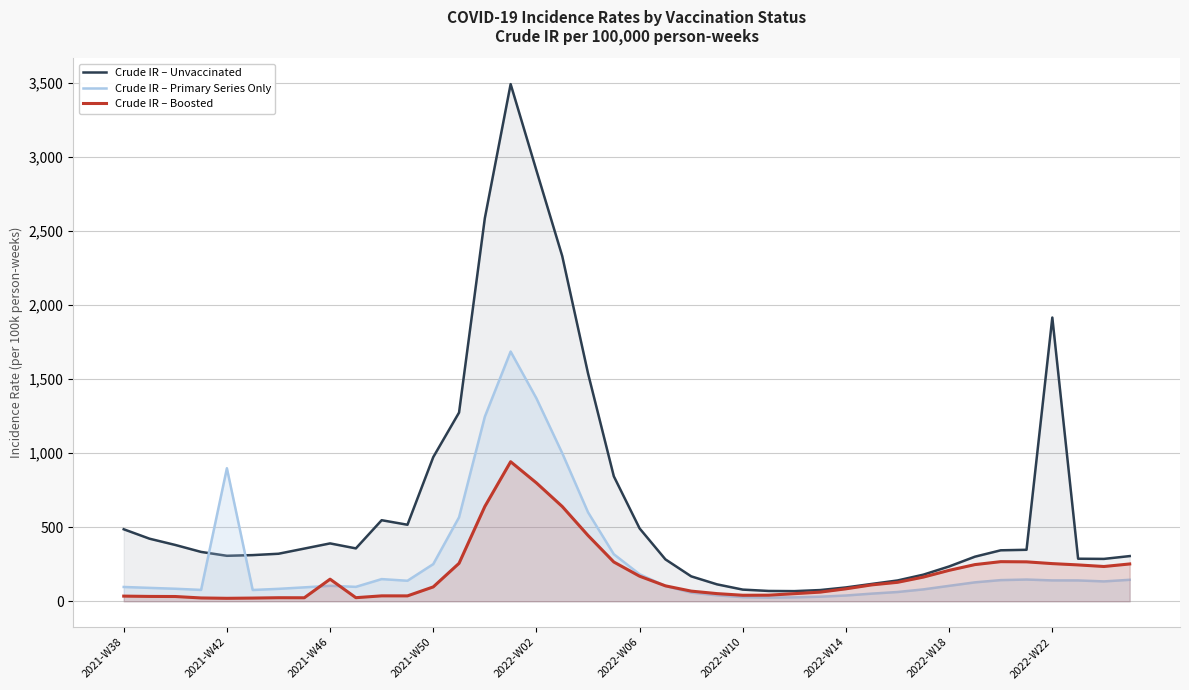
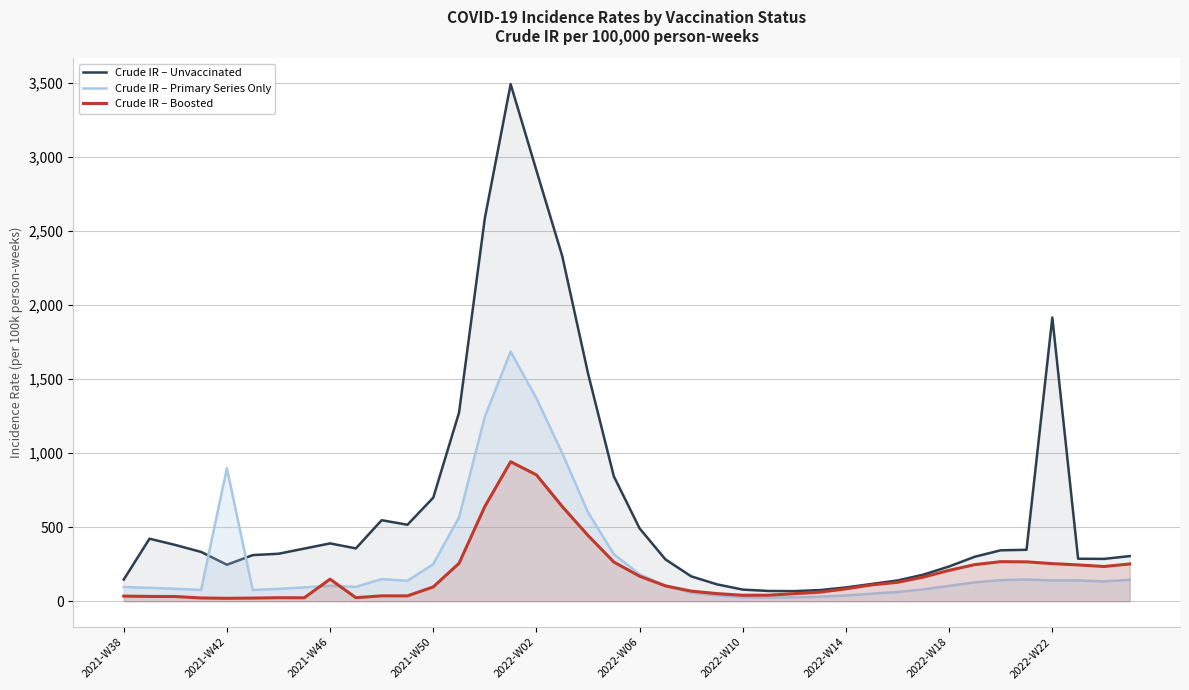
  {
    "Crude IR – Unvaccinated": {
-     "2021-W38": "490",
-     "2021-W42": "310",
+     "2021-W38": "150",
+     "2021-W42": "250",
      "2021-W46": "390",
-     "2021-W50": "970",
+     "2021-W50": "700",
      "2022-W02": "2,910",
      "2022-W06": "490",
      "2022-W10": "80",
      "2022-W18": "240",
      "2022-W22": "1,920"
    },
    "Crude IR – Primary Series Only": {
      "2021-W38": "100",
      "2021-W42": "900",
      "2021-W46": "100",
      "2021-W50": "250",
      "2022-W02": "1,370",
      "2022-W14": "40",
      "2022-W18": "100",
      "2022-W22": "140"
    },
    "Crude IR – Boosted": {
      "2021-W38": "30",
      "2021-W42": "20",
      "2021-W46": "150",
      "2021-W50": "100",
-     "2022-W02": "800",
+     "2022-W02": "850",
      "2022-W18": "210",
      "2022-W22": "250"
    }
  }
